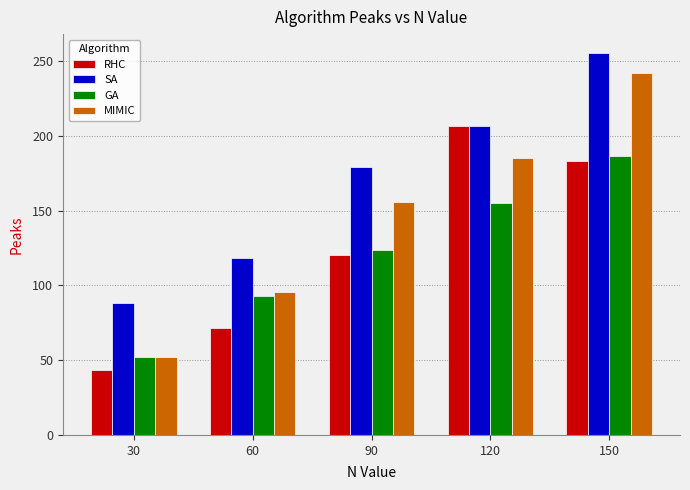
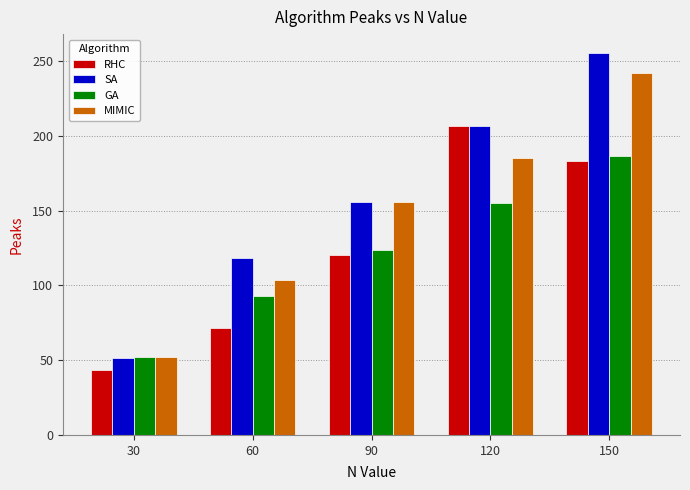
  {
    "RHC": {
      "30": 44,
      "60": 72,
      "90": 120,
      "120": 207,
      "150": 183
    },
    "SA": {
-     "30": 88,
+     "30": 51,
      "60": 118,
-     "90": 179,
+     "90": 156,
      "120": 207,
      "150": 255
    },
    "GA": {
      "30": 52,
      "60": 93,
      "90": 124,
      "120": 155,
      "150": 187
    },
    "MIMIC": {
      "30": 52,
-     "60": 95,
+     "60": 103,
      "90": 156,
      "120": 185,
      "150": 242
    }
  }
